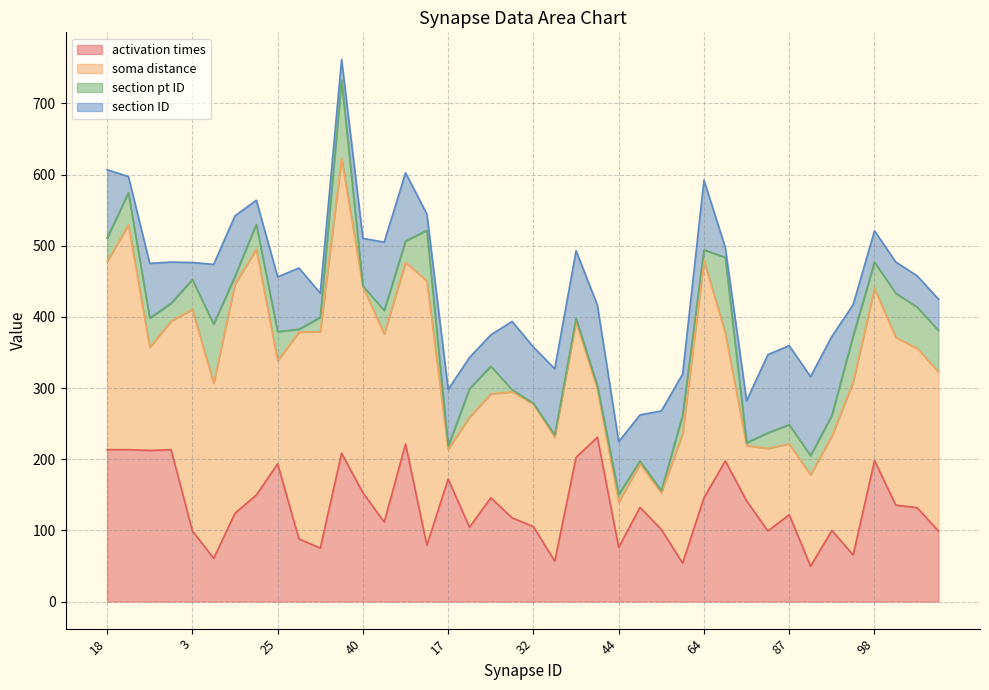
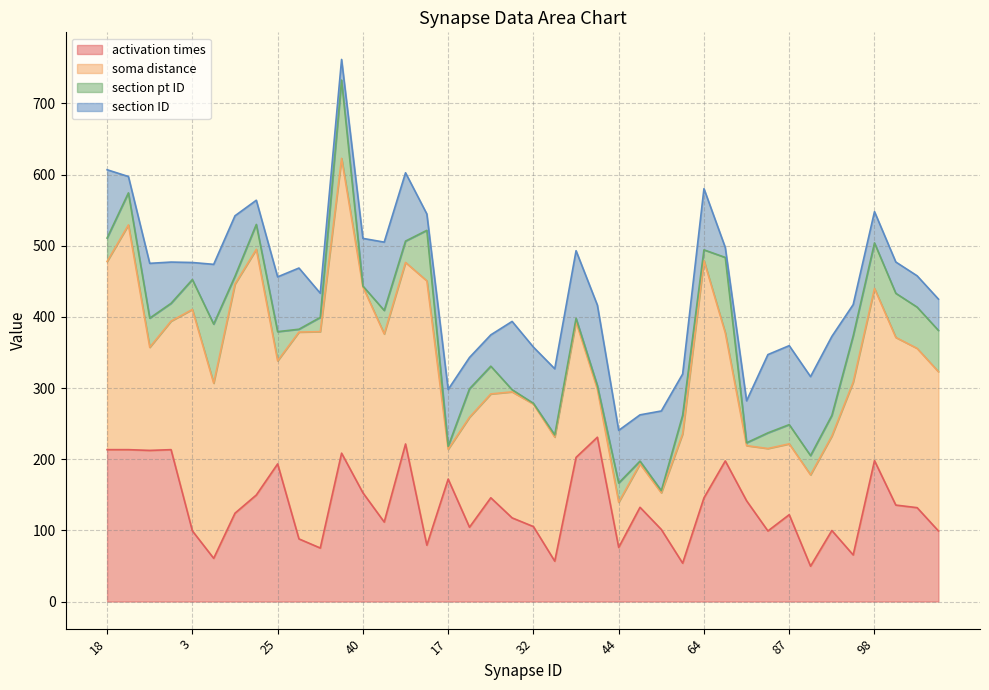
  {
    "section pt ID": {
-     "44": 10,
+     "44": 30,
      "64": 20,
      "87": 30,
-     "98": 40
+     "98": 60
    },
    "section ID": {
      "40": 70,
      "32": 80,
      "44": 70,
-     "64": 100,
+     "64": 90,
      "87": 110,
      "98": 40
    }
  }
